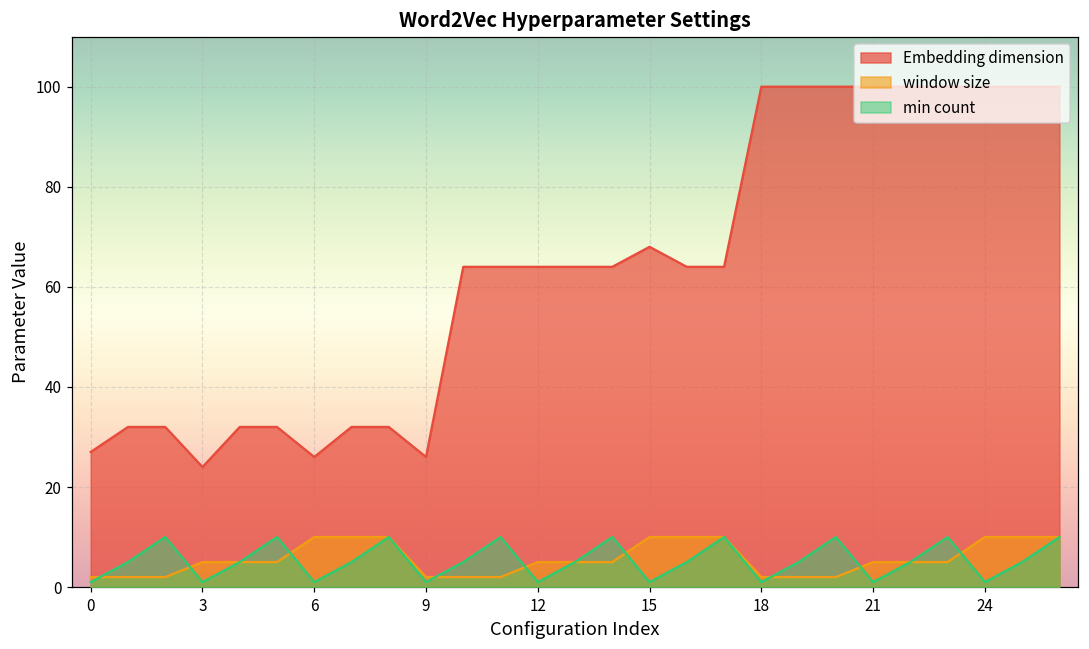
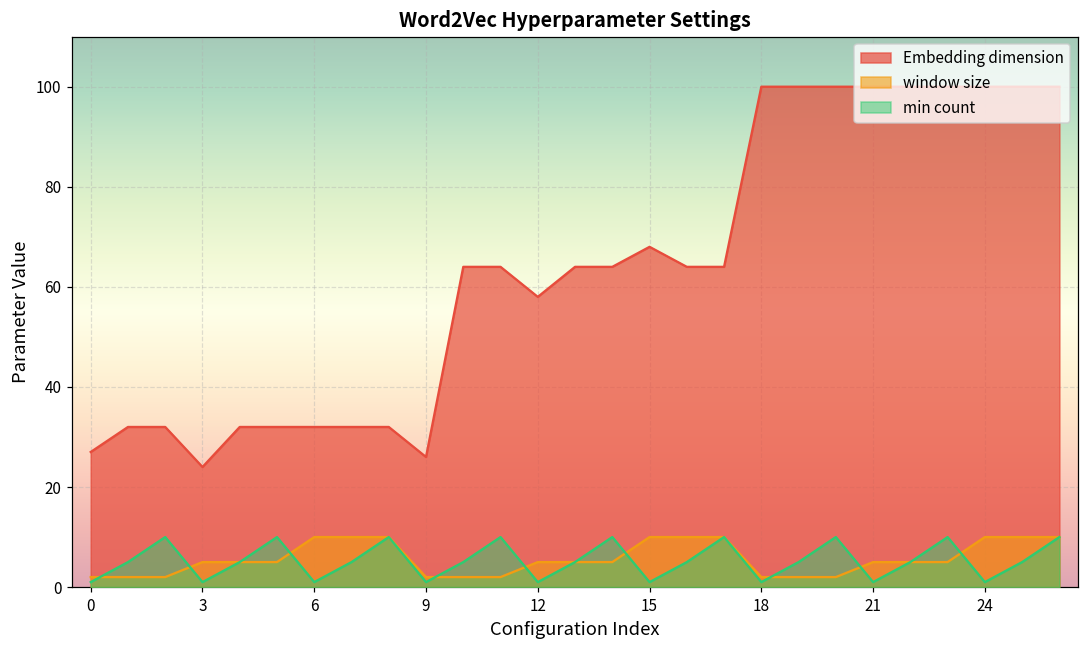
  {
    "Embedding dimension": {
      "0": 27,
      "3": 24,
-     "6": 26,
+     "6": 32,
      "9": 26,
-     "12": 64,
+     "12": 58,
      "15": 68,
      "18": 100
    },
    "window size": {
      "0": 2,
      "3": 5,
      "6": 10,
      "9": 2,
      "12": 5,
      "15": 10,
      "18": 2,
      "21": 5,
      "24": 10
    },
    "min count": {
      "0": 1,
      "3": 1,
      "6": 1,
      "9": 1,
      "12": 1,
      "15": 1,
      "18": 1,
      "21": 1,
      "24": 1
    }
  }
